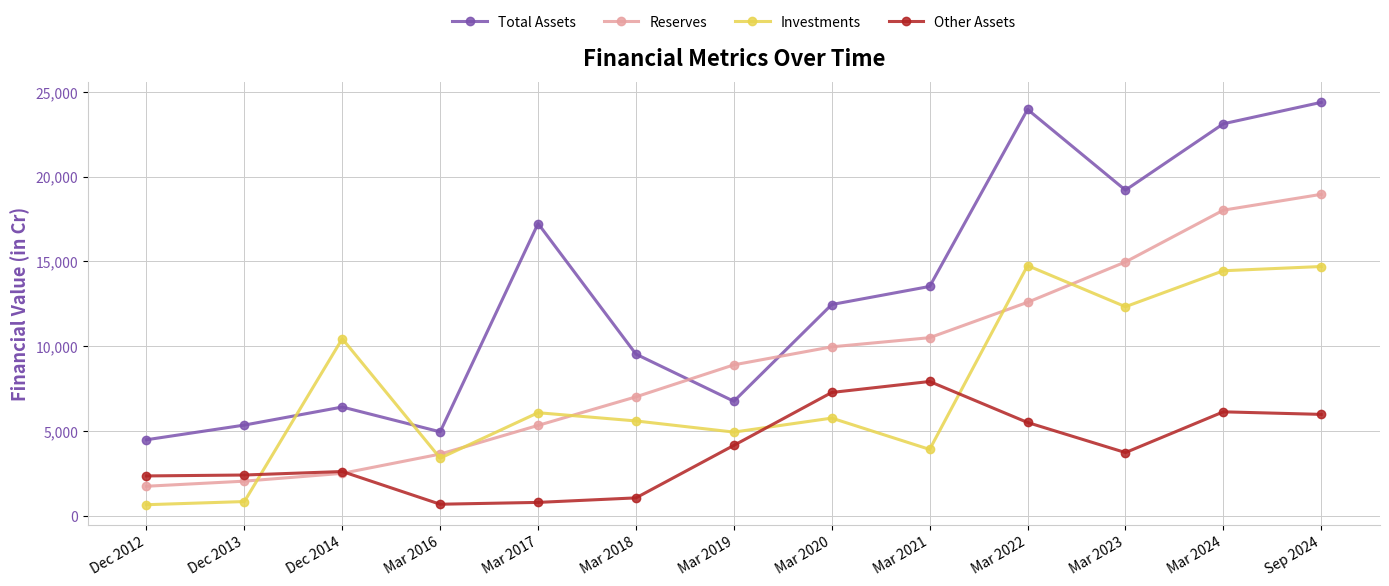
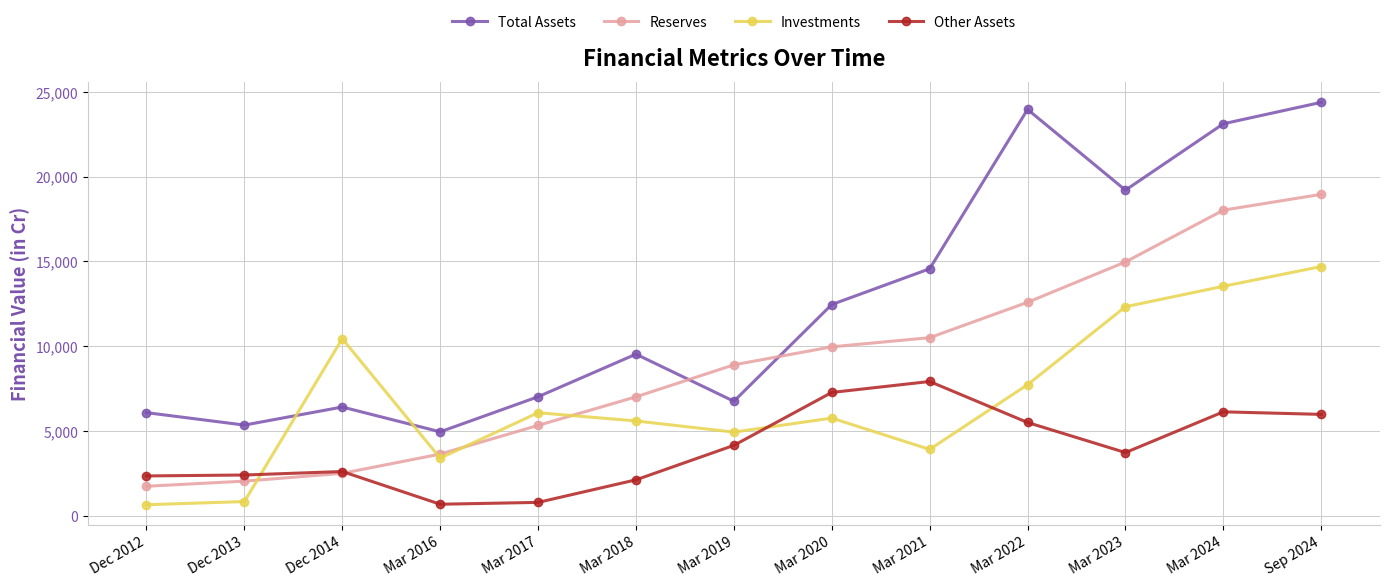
  {
    "Total Assets": {
-     "Dec 2012": "4,500",
+     "Dec 2012": "6,100",
      "Dec 2013": "5,300",
      "Dec 2014": "6,400",
      "Mar 2016": "4,900",
-     "Mar 2017": "17,200",
+     "Mar 2017": "7,000",
      "Mar 2018": "9,500",
      "Mar 2019": "6,700",
      "Mar 2020": "12,500",
-     "Mar 2021": "13,500",
+     "Mar 2021": "14,600",
      "Mar 2022": "24,000",
      "Mar 2023": "19,200",
      "Mar 2024": "23,100",
      "Sep 2024": "24,400"
    },
    "Reserves": {
      "Dec 2012": "1,700",
      "Dec 2013": "2,000",
      "Mar 2016": "3,600",
      "Mar 2017": "5,300",
      "Mar 2018": "7,000",
      "Mar 2019": "8,900",
      "Mar 2020": "10,000",
      "Mar 2021": "10,500",
      "Mar 2022": "12,600",
      "Mar 2023": "15,000",
      "Mar 2024": "18,000",
      "Sep 2024": "19,000"
    },
    "Investments": {
      "Dec 2012": "600",
      "Dec 2013": "800",
      "Dec 2014": "10,400",
      "Mar 2016": "3,400",
      "Mar 2017": "6,100",
      "Mar 2018": "5,600",
      "Mar 2019": "4,900",
      "Mar 2020": "5,700",
      "Mar 2021": "3,900",
-     "Mar 2022": "14,700",
+     "Mar 2022": "7,700",
      "Mar 2023": "12,300",
-     "Mar 2024": "14,400",
+     "Mar 2024": "13,500",
      "Sep 2024": "14,700"
    },
    "Other Assets": {
      "Dec 2012": "2,300",
      "Dec 2013": "2,400",
      "Mar 2016": "700",
      "Mar 2017": "800",
-     "Mar 2018": "1,000",
+     "Mar 2018": "2,100",
      "Mar 2019": "4,100",
      "Mar 2020": "7,300",
      "Mar 2021": "7,900",
      "Mar 2022": "5,500",
      "Mar 2023": "3,700",
      "Mar 2024": "6,100",
      "Sep 2024": "6,000"
    }
  }
